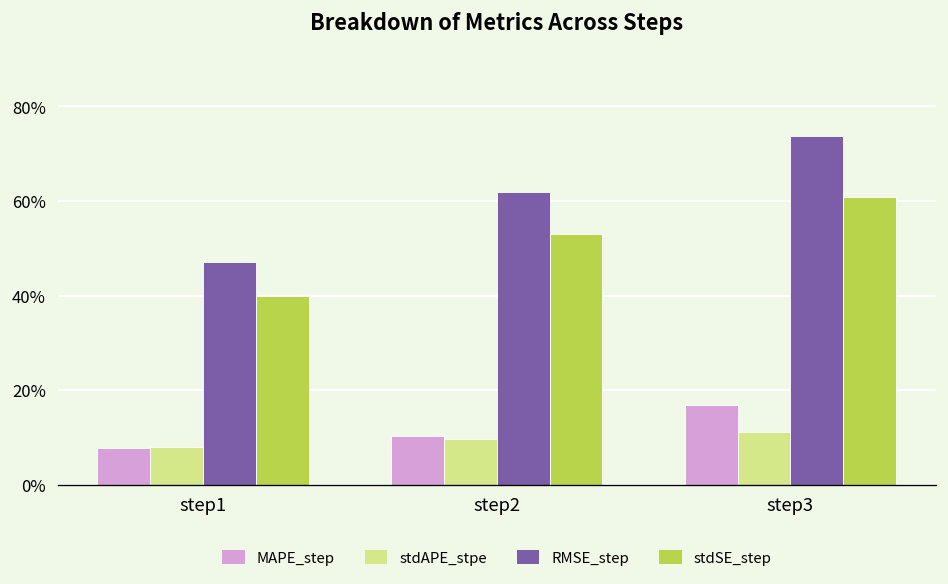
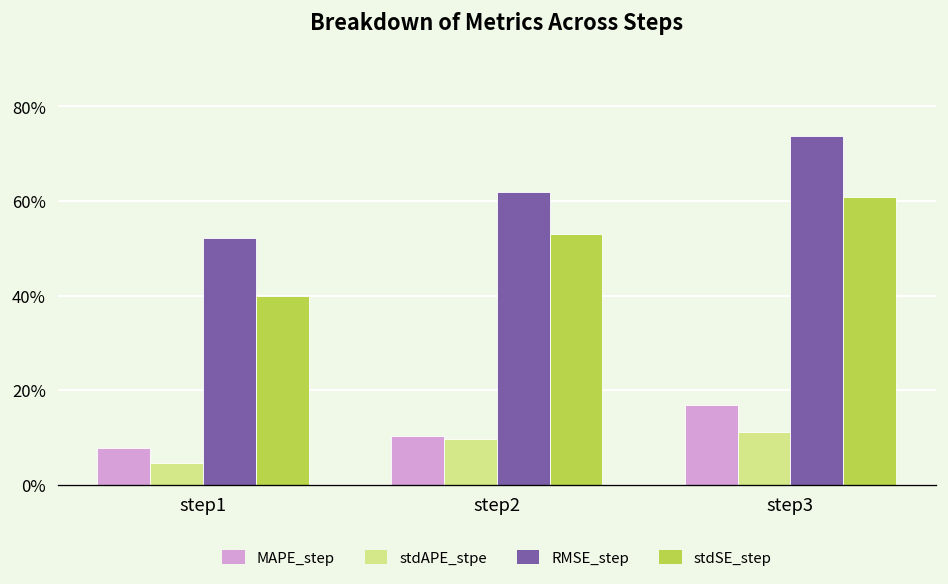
  {
    "MAPE_step": {
      "step1": "8%",
      "step2": "10%",
      "step3": "17%"
    },
    "stdAPE_stpe": {
-     "step1": "8%",
+     "step1": "5%",
      "step2": "10%",
      "step3": "11%"
    },
    "RMSE_step": {
-     "step1": "47%",
+     "step1": "52%",
      "step2": "62%",
      "step3": "74%"
    },
    "stdSE_step": {
      "step1": "40%",
      "step2": "53%",
      "step3": "61%"
    }
  }
